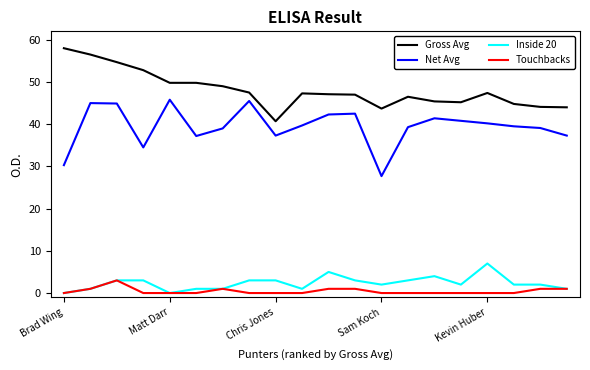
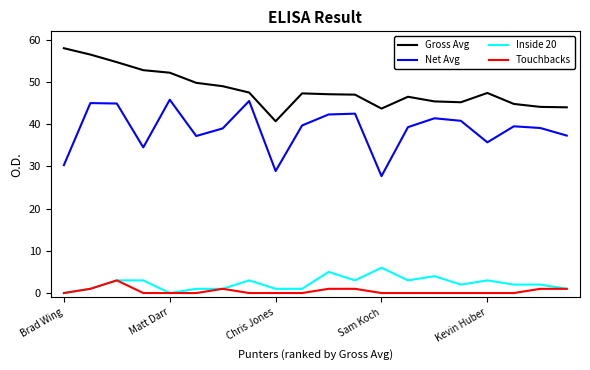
  {
    "Gross Avg": {
      "Brad Wing": 58,
-     "Matt Darr": 50,
+     "Matt Darr": 52,
      "Chris Jones": 41,
      "Sam Koch": 44,
      "Kevin Huber": 47
    },
    "Net Avg": {
      "Brad Wing": 30,
      "Matt Darr": 46,
-     "Chris Jones": 37,
+     "Chris Jones": 29,
      "Sam Koch": 28,
-     "Kevin Huber": 40
+     "Kevin Huber": 36
    },
    "Inside 20": {
-     "Chris Jones": 3,
-     "Sam Koch": 2,
-     "Kevin Huber": 7
+     "Chris Jones": 1,
+     "Sam Koch": 6,
+     "Kevin Huber": 3
    },
    "Touchbacks": {
      "Chris Jones": 0,
      "Sam Koch": 0,
      "Kevin Huber": 0
    }
  }
